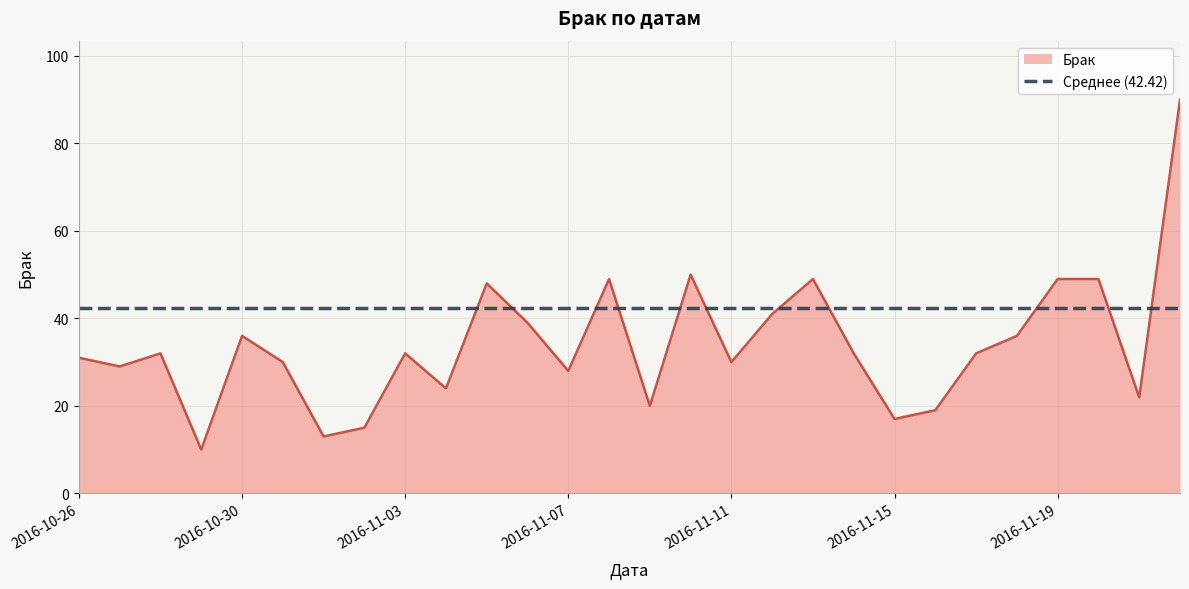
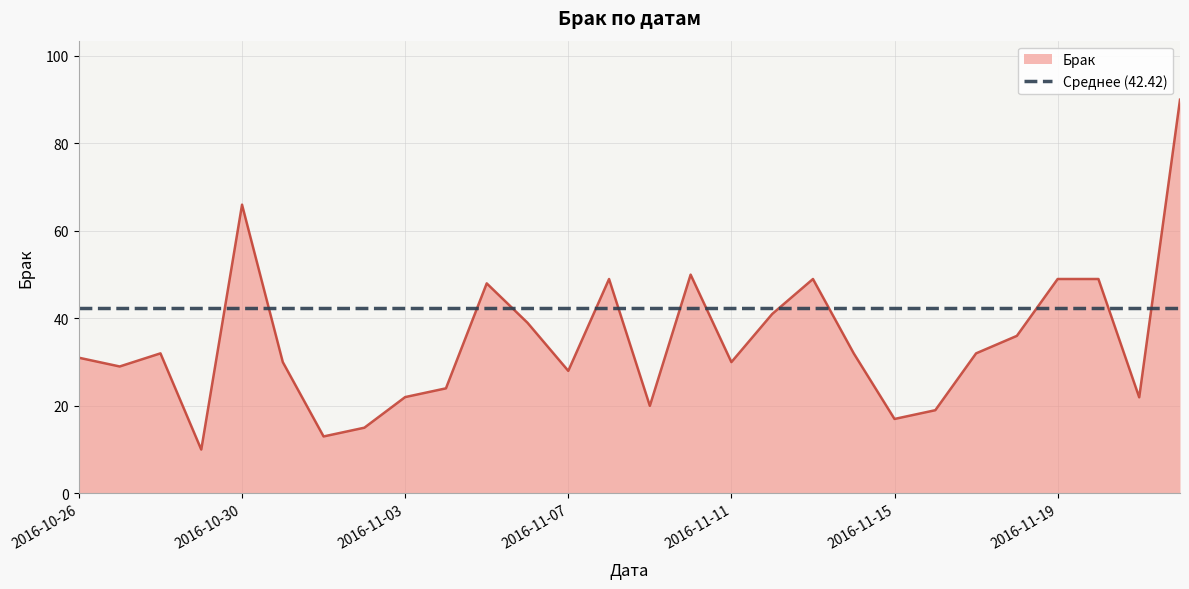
  {
    "2016-10-26": 31,
-   "2016-10-30": 36,
-   "2016-11-03": 32,
+   "2016-10-30": 66,
+   "2016-11-03": 22,
    "2016-11-07": 28,
    "2016-11-11": 30,
    "2016-11-15": 17,
    "2016-11-19": 49
  }
